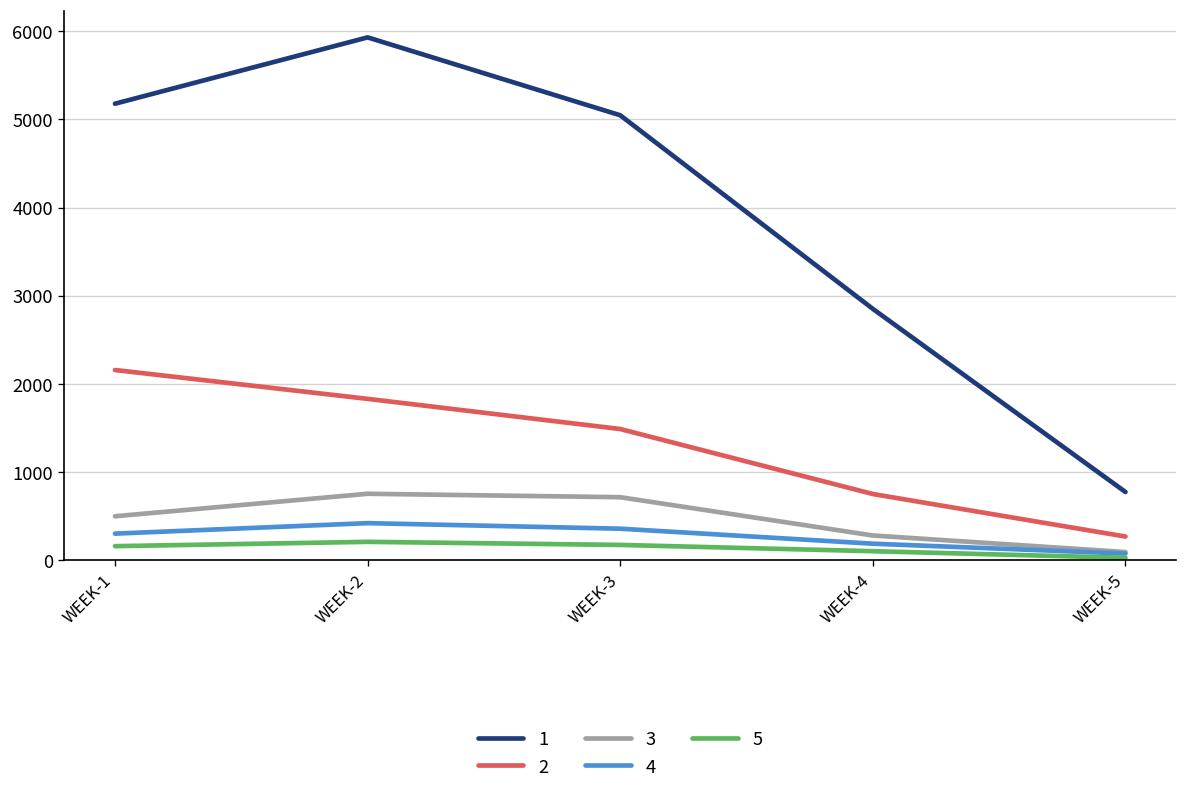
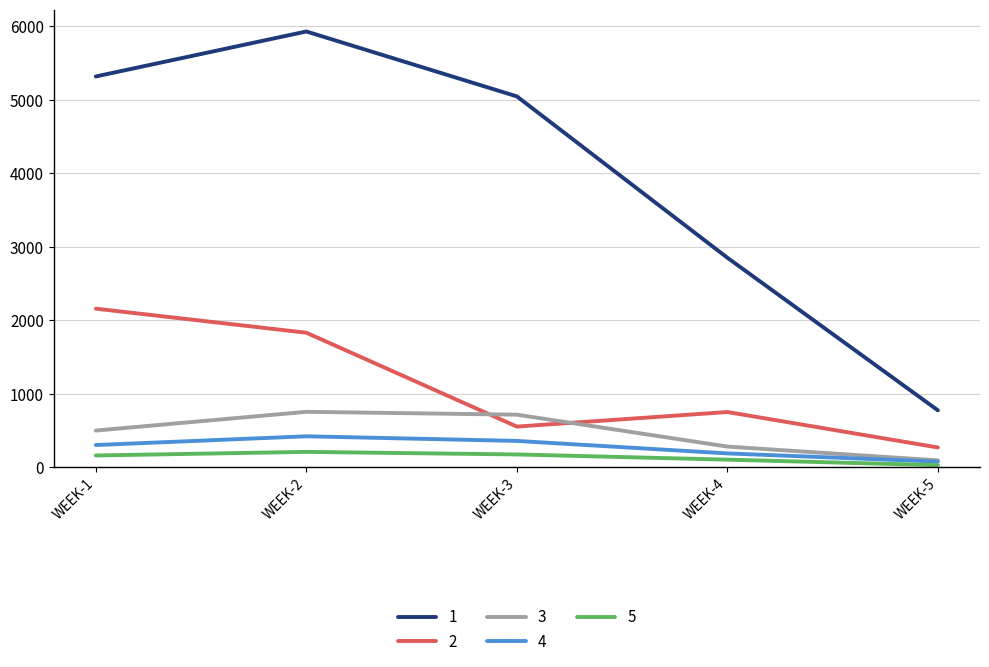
  {
    "1": {
-     "WEEK-1": 5200,
+     "WEEK-1": 5300,
      "WEEK-2": 5900,
      "WEEK-3": 5000,
      "WEEK-4": 2900,
      "WEEK-5": 800
    },
    "2": {
      "WEEK-1": 2200,
      "WEEK-2": 1800,
-     "WEEK-3": 1500,
+     "WEEK-3": 600,
      "WEEK-4": 800,
      "WEEK-5": 300
    },
    "3": {
      "WEEK-1": 500,
      "WEEK-2": 800,
      "WEEK-3": 700,
      "WEEK-4": 300
    },
    "4": {
      "WEEK-1": 300,
      "WEEK-2": 400,
      "WEEK-3": 400,
      "WEEK-4": 200
    },
    "5": {
      "WEEK-1": 200,
      "WEEK-2": 200,
      "WEEK-3": 200,
      "WEEK-4": 100,
      "WEEK-5": 0
    }
  }
